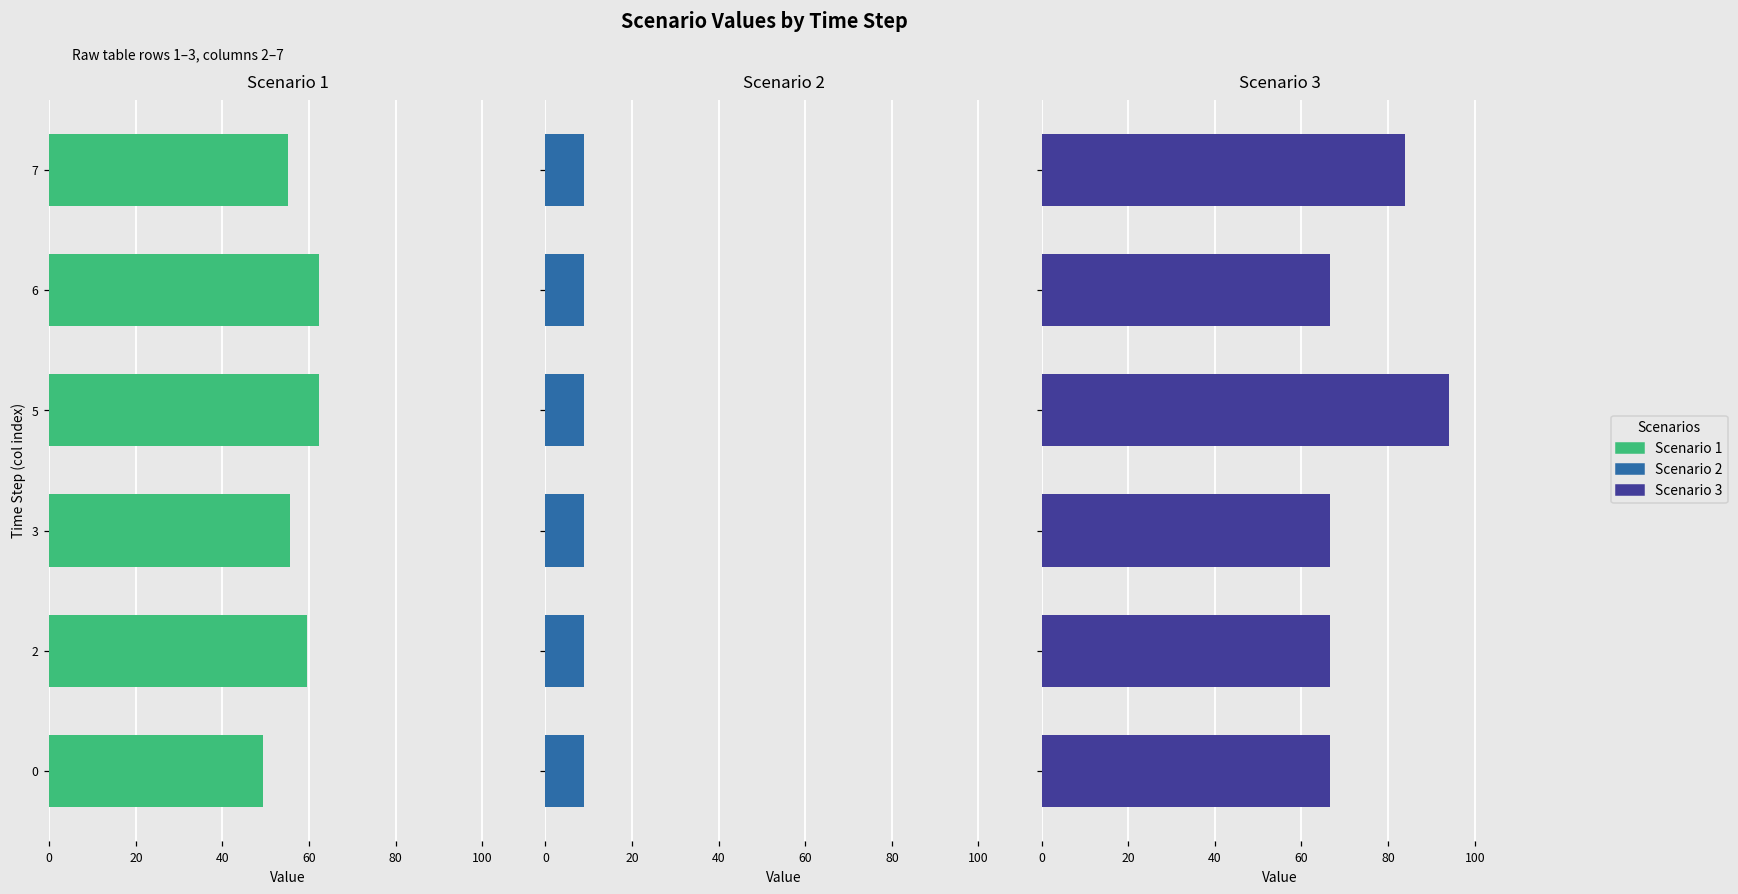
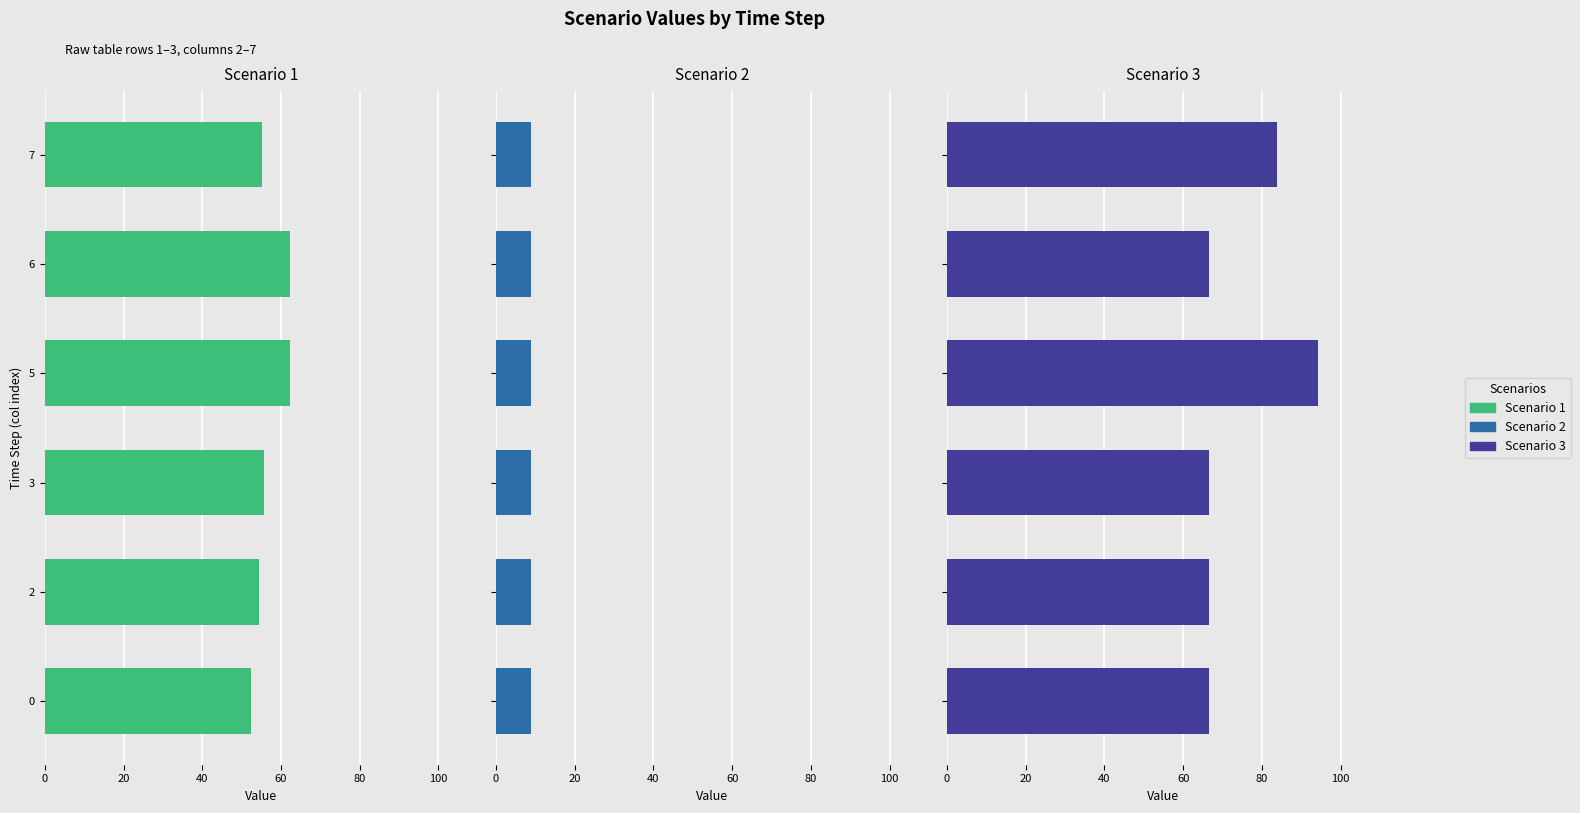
  {
    "Scenario 1": {
      "7": 55,
      "6": 62,
      "5": 62,
      "3": 56,
-     "2": 60,
-     "0": 49
+     "2": 54,
+     "0": 52
    }
  }
